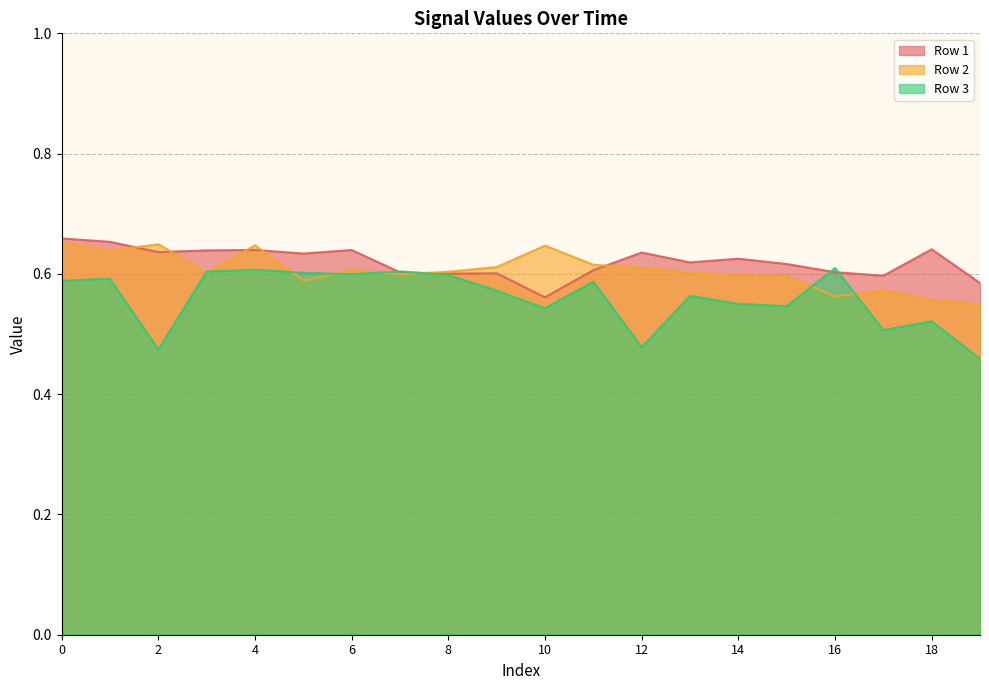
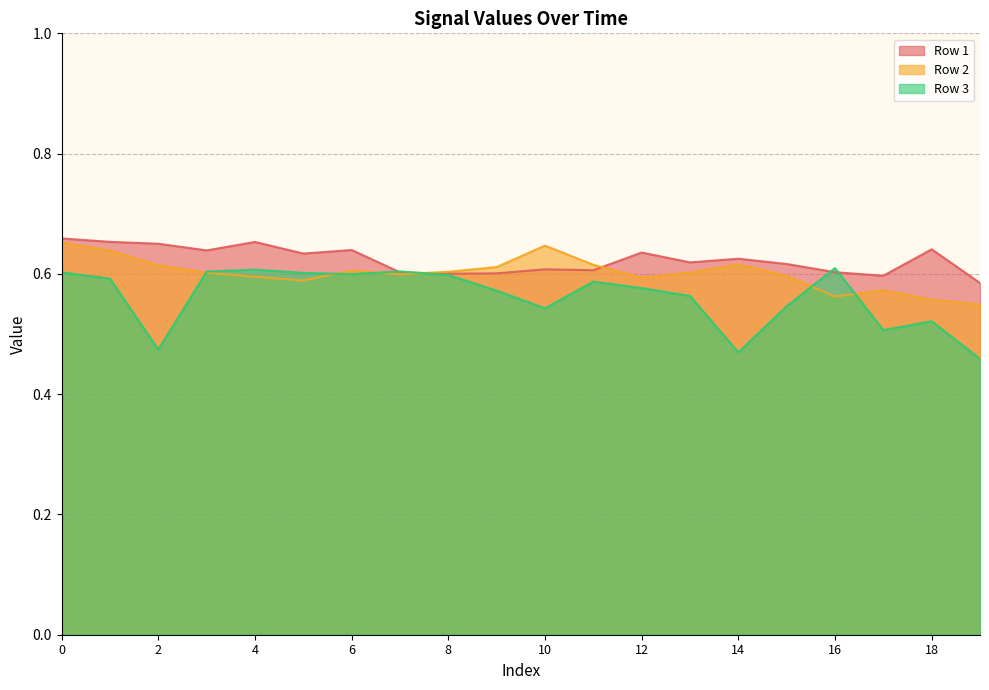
  {
    "Row 1": {
      "0": 0.66,
-     "2": 0.64,
-     "4": 0.64,
+     "2": 0.65,
+     "4": 0.65,
      "6": 0.64,
-     "10": 0.56,
+     "10": 0.61,
      "12": 0.64,
      "14": 0.63,
      "16": 0.60,
      "18": 0.64
    },
    "Row 2": {
      "0": 0.65,
-     "2": 0.65,
-     "4": 0.65,
+     "2": 0.61,
+     "4": 0.60,
      "6": 0.61,
      "10": 0.65,
-     "12": 0.61,
-     "14": 0.60,
+     "12": 0.59,
+     "14": 0.62,
      "16": 0.56,
      "18": 0.56
    },
    "Row 3": {
-     "0": 0.59,
+     "0": 0.60,
      "2": 0.47,
      "4": 0.61,
      "6": 0.60,
      "10": 0.54,
-     "12": 0.48,
-     "14": 0.55,
+     "12": 0.58,
+     "14": 0.47,
      "16": 0.61,
      "18": 0.52
    }
  }
